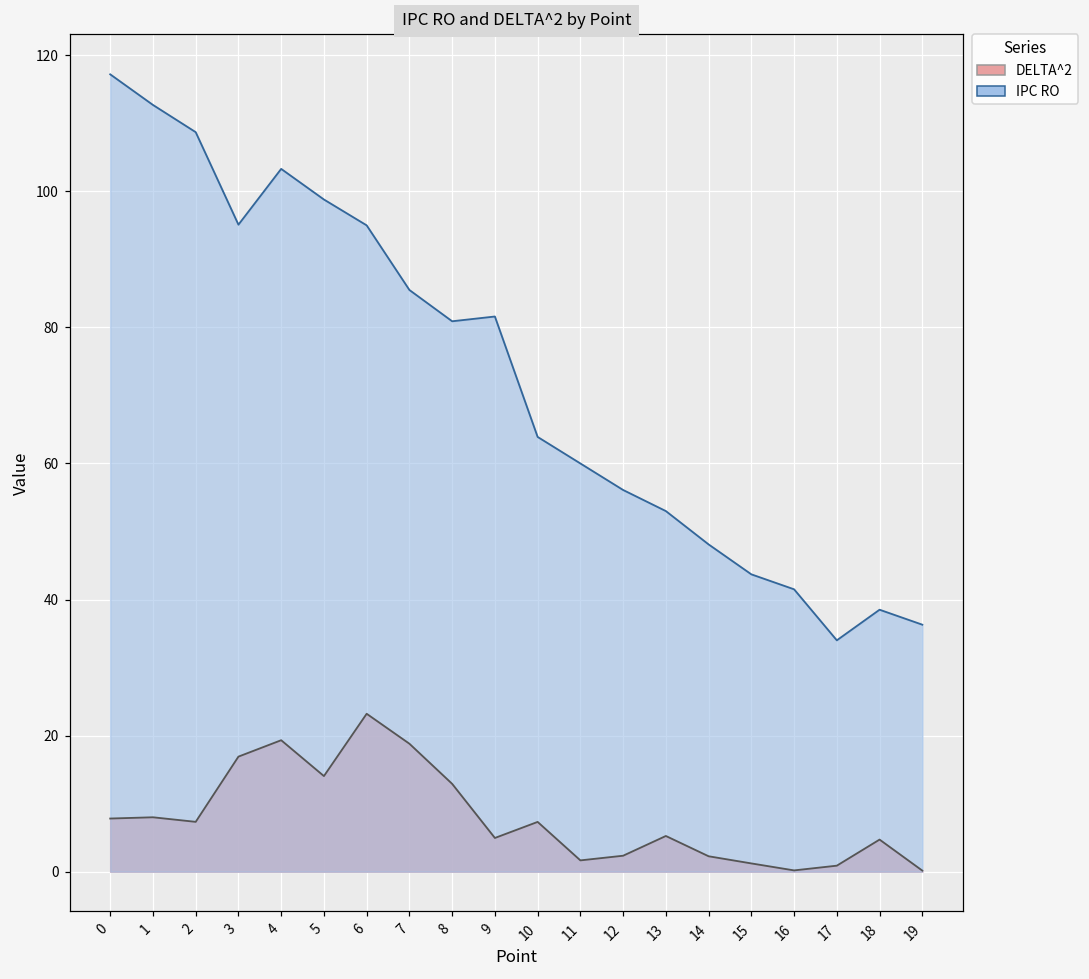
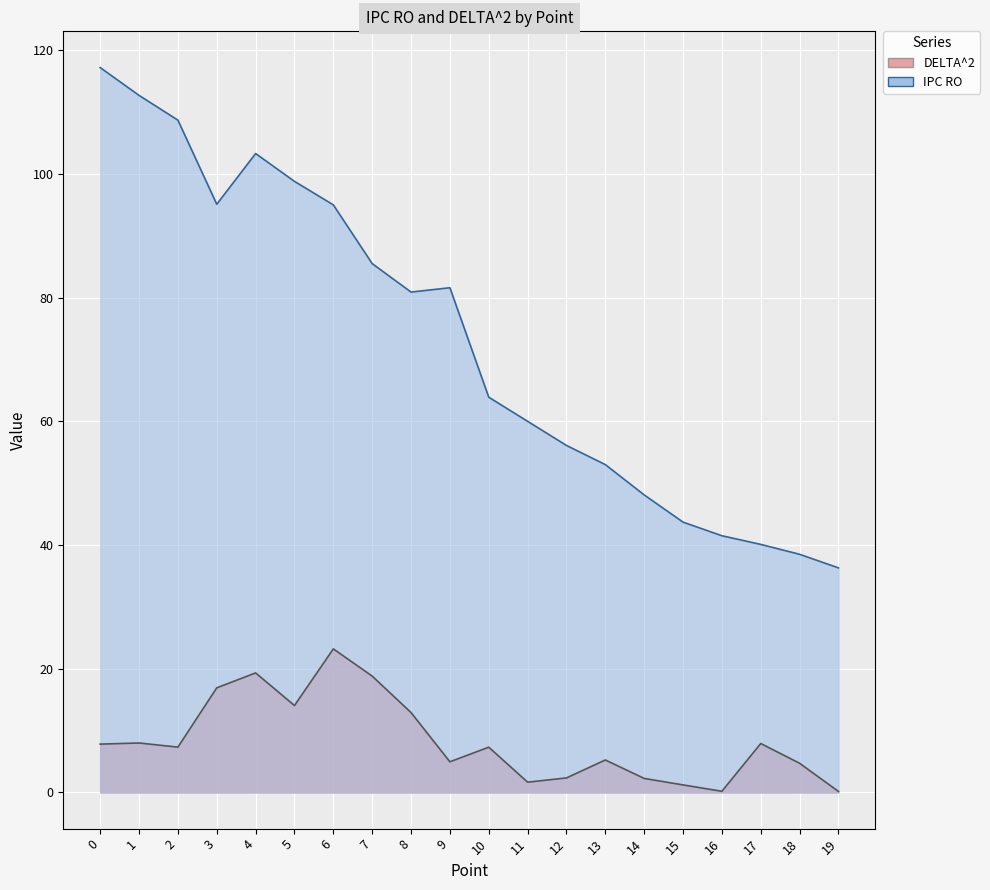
  {
    "DELTA^2": {
      "0": 8,
      "1": 8,
      "2": 7,
      "3": 17,
      "4": 19,
      "5": 14,
      "6": 23,
      "7": 19,
      "8": 13,
      "9": 5,
      "10": 7,
      "11": 2,
      "12": 2,
      "13": 5,
      "14": 2,
      "15": 1,
      "16": 0,
-     "17": 1,
+     "17": 8,
      "18": 5,
      "19": 0
    },
    "IPC RO": {
      "0": 117,
      "1": 113,
      "2": 109,
      "3": 95,
      "4": 103,
      "5": 99,
      "6": 95,
      "7": 86,
      "8": 81,
      "9": 82,
      "10": 64,
      "11": 60,
      "12": 56,
      "13": 53,
      "14": 48,
      "15": 44,
      "16": 42,
-     "17": 34,
+     "17": 40,
      "18": 39,
      "19": 36
    }
  }
